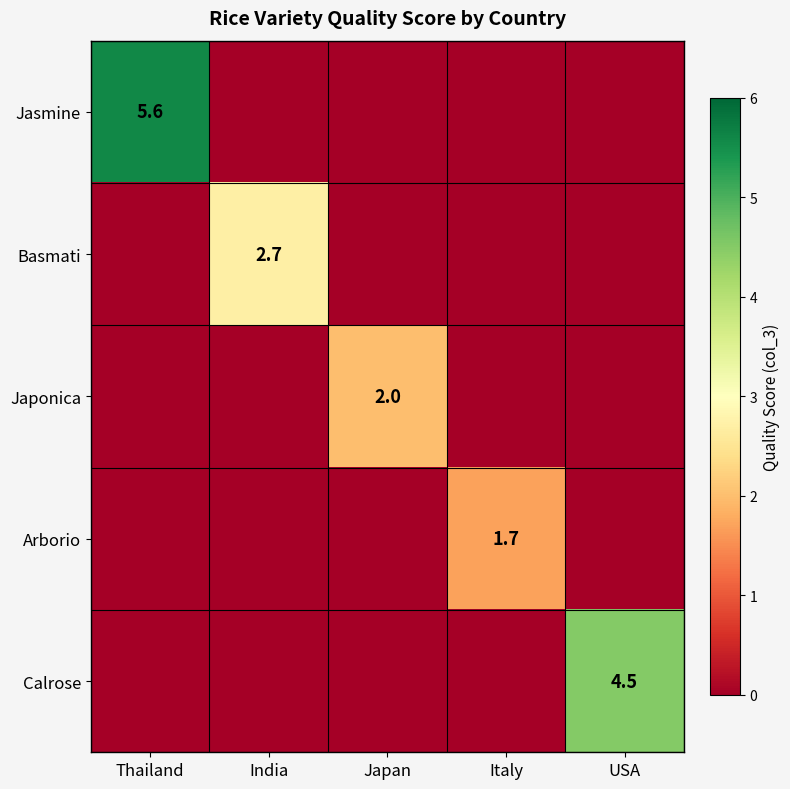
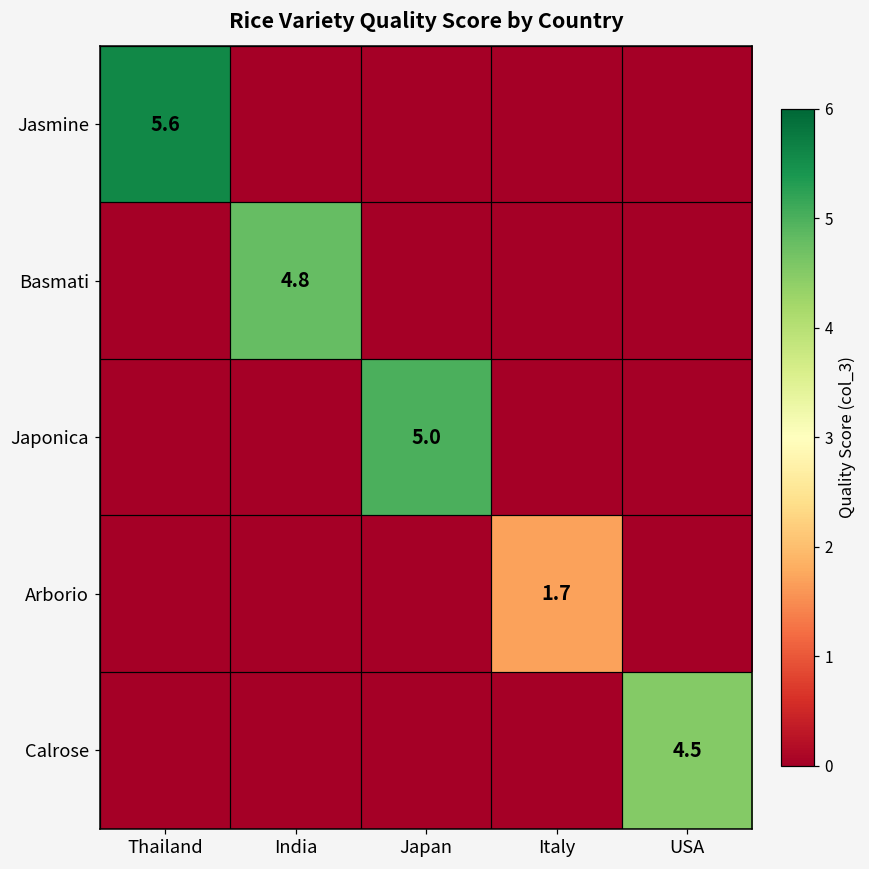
  {
    "Jasmine": {
      "Thailand": 5.6
    },
    "Basmati": {
-     "India": 2.7
+     "India": 4.8
    },
    "Japonica": {
-     "Japan": 2.0
+     "Japan": 5.0
    },
    "Arborio": {
      "Italy": 1.7
    },
    "Calrose": {
      "USA": 4.5
    }
  }
